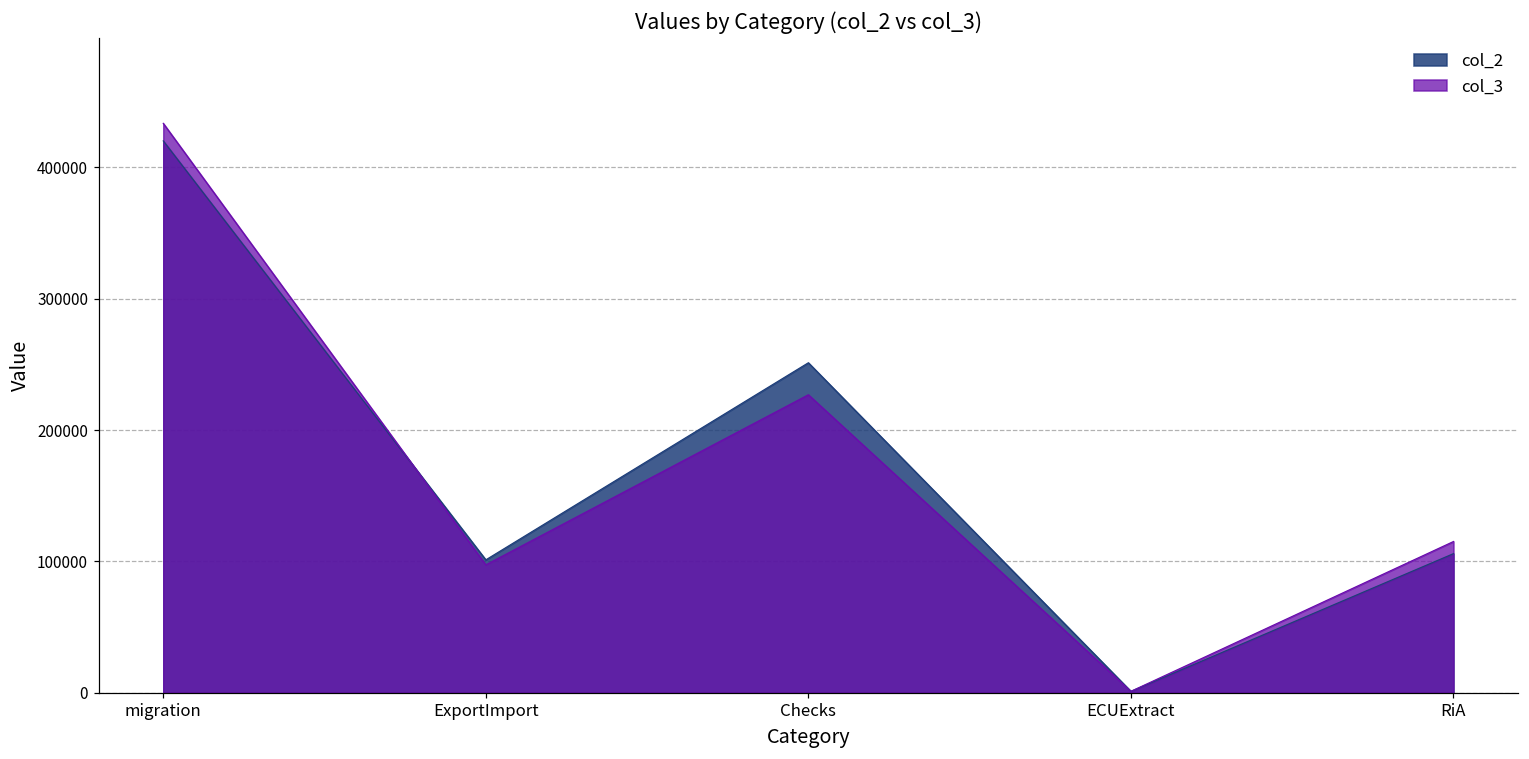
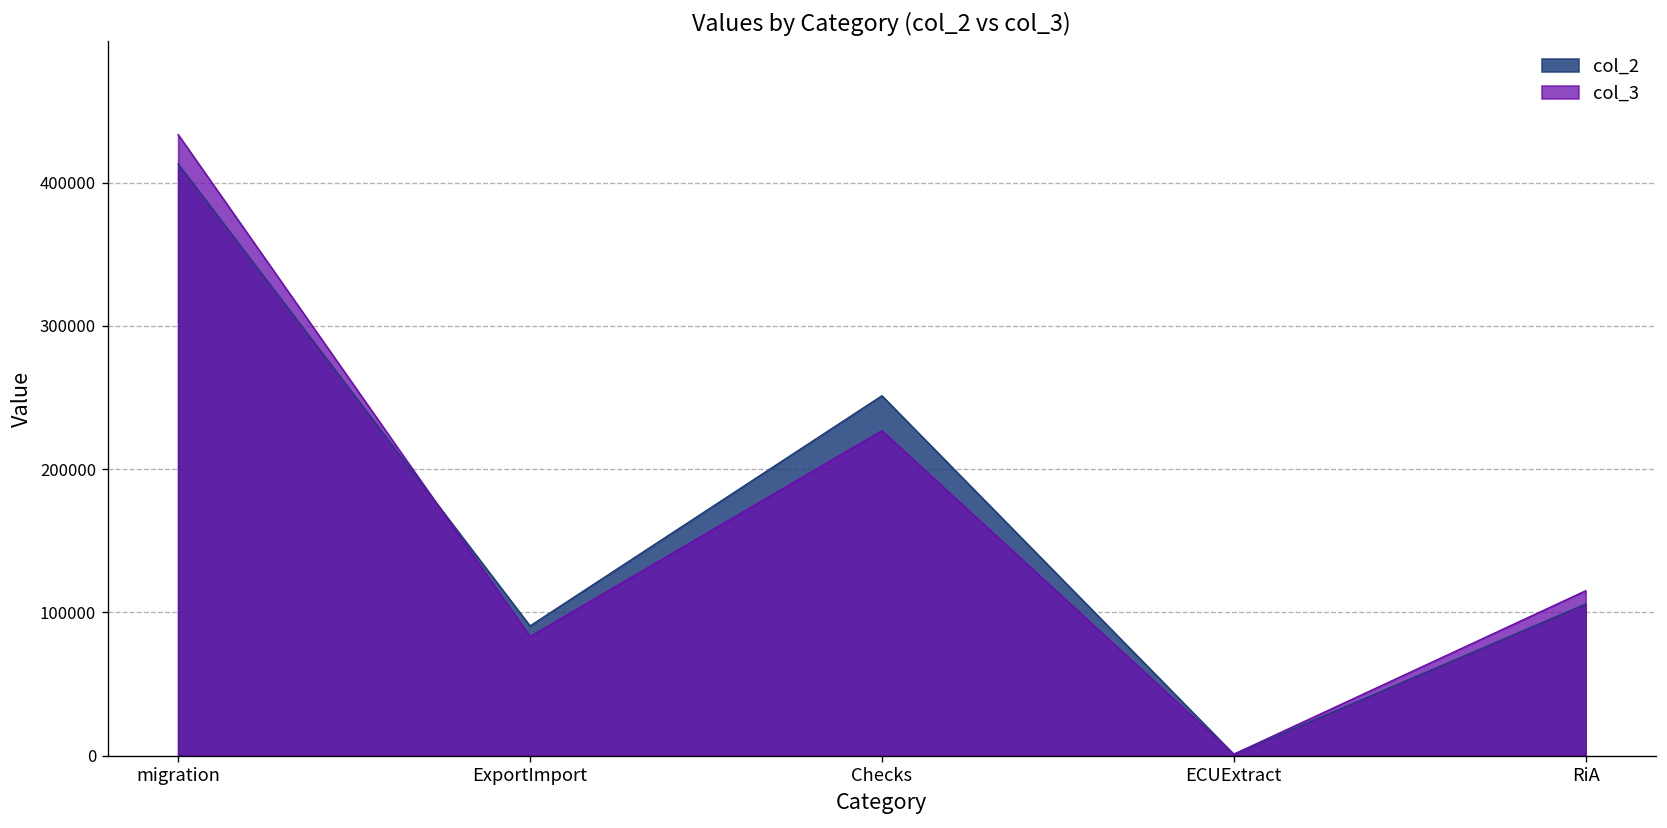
  {
    "col_2": {
-     "migration": 420000,
-     "ExportImport": 101000,
+     "migration": 413000,
+     "ExportImport": 91000,
      "Checks": 251000,
      "RiA": 106000
    },
    "col_3": {
      "migration": 434000,
-     "ExportImport": 97000,
+     "ExportImport": 83000,
      "Checks": 227000,
      "RiA": 115000
    }
  }
